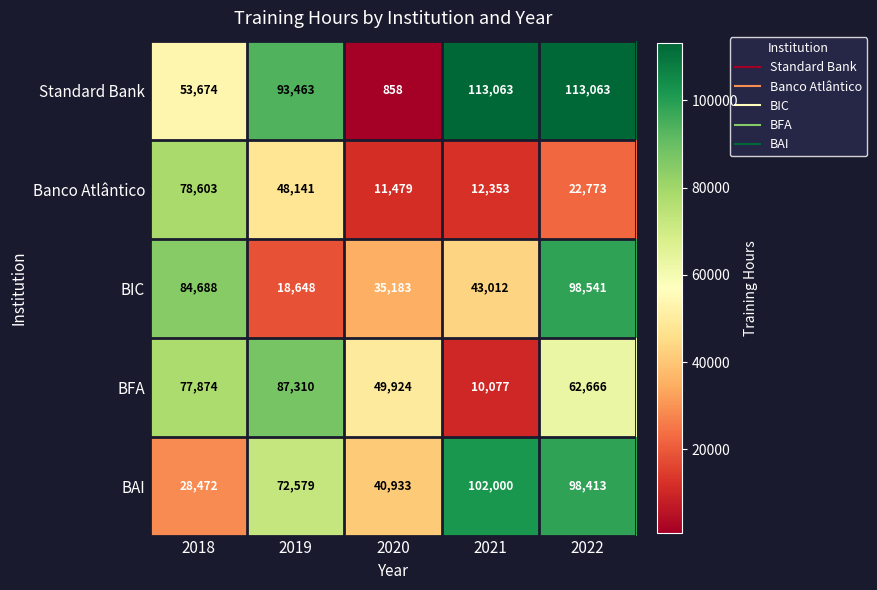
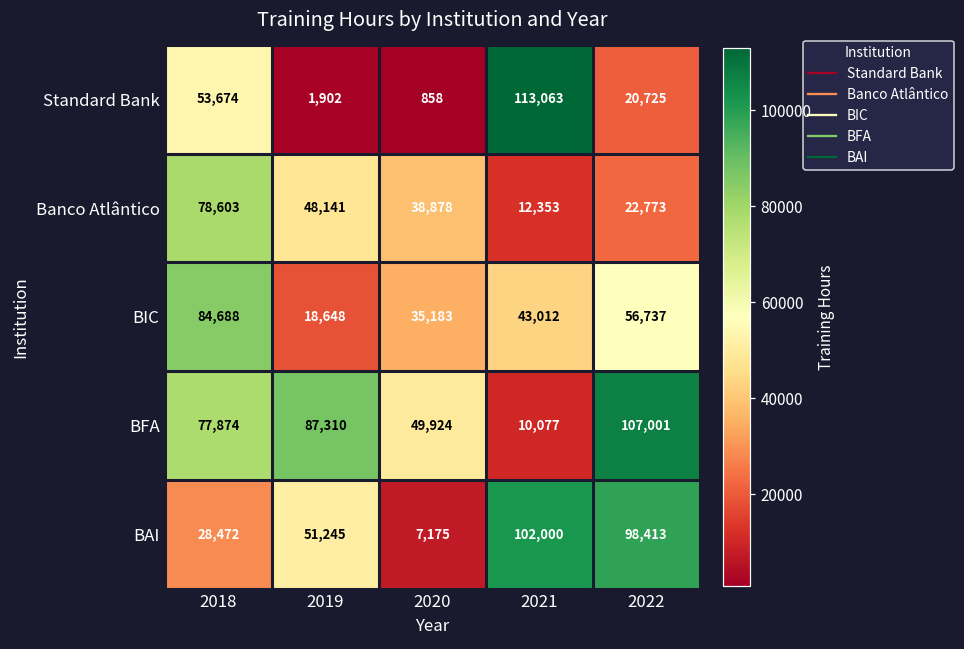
  {
    "Standard Bank": {
      "2018": "53,674",
-     "2019": "93,463",
+     "2019": "1,902",
      "2020": "858",
      "2021": "113,063",
-     "2022": "113,063"
+     "2022": "20,725"
    },
    "Banco Atlântico": {
      "2018": "78,603",
      "2019": "48,141",
-     "2020": "11,479",
+     "2020": "38,878",
      "2021": "12,353",
      "2022": "22,773"
    },
    "BIC": {
      "2018": "84,688",
      "2019": "18,648",
      "2020": "35,183",
      "2021": "43,012",
-     "2022": "98,541"
+     "2022": "56,737"
    },
    "BFA": {
      "2018": "77,874",
      "2019": "87,310",
      "2020": "49,924",
      "2021": "10,077",
-     "2022": "62,666"
+     "2022": "107,001"
    },
    "BAI": {
      "2018": "28,472",
-     "2019": "72,579",
-     "2020": "40,933",
+     "2019": "51,245",
+     "2020": "7,175",
      "2021": "102,000",
      "2022": "98,413"
    }
  }
